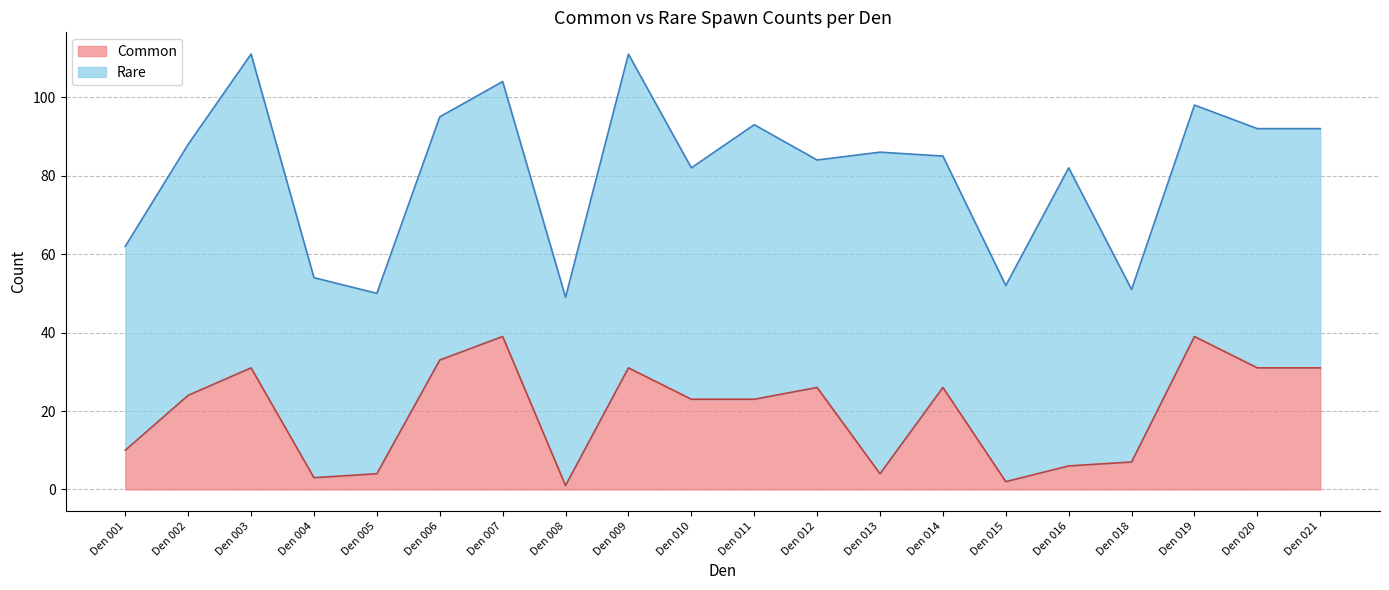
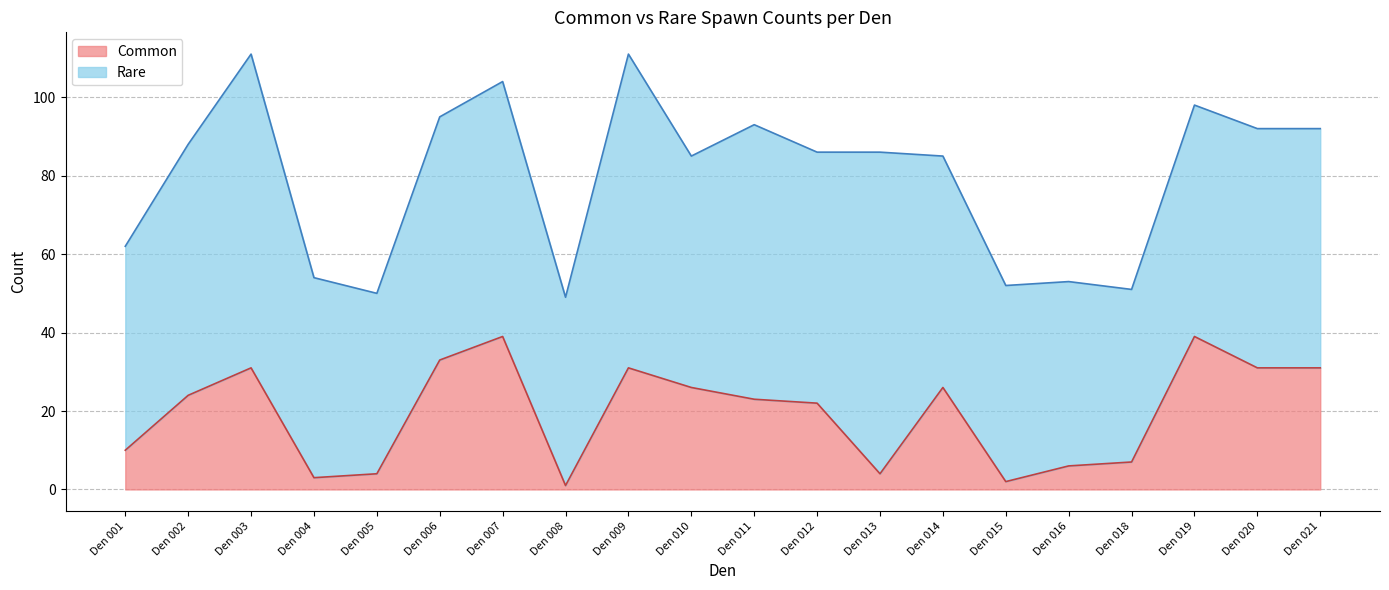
  {
    "Common": {
      "Den 001": 10,
      "Den 002": 24,
      "Den 003": 31,
      "Den 004": 3,
      "Den 005": 4,
      "Den 006": 33,
      "Den 007": 39,
      "Den 008": 1,
      "Den 009": 31,
-     "Den 010": 23,
+     "Den 010": 26,
      "Den 011": 23,
-     "Den 012": 26,
+     "Den 012": 22,
      "Den 013": 4,
      "Den 014": 26,
      "Den 015": 2,
      "Den 016": 6,
      "Den 018": 7,
      "Den 019": 39,
      "Den 020": 31,
      "Den 021": 31
    },
    "Rare": {
      "Den 001": 52,
      "Den 002": 64,
      "Den 003": 80,
      "Den 004": 51,
      "Den 005": 46,
      "Den 006": 62,
      "Den 007": 65,
      "Den 008": 48,
      "Den 009": 80,
      "Den 010": 59,
      "Den 011": 70,
-     "Den 012": 58,
+     "Den 012": 64,
      "Den 013": 82,
      "Den 014": 59,
      "Den 015": 50,
-     "Den 016": 76,
+     "Den 016": 47,
      "Den 018": 44,
      "Den 019": 59,
      "Den 020": 61,
      "Den 021": 61
    }
  }
